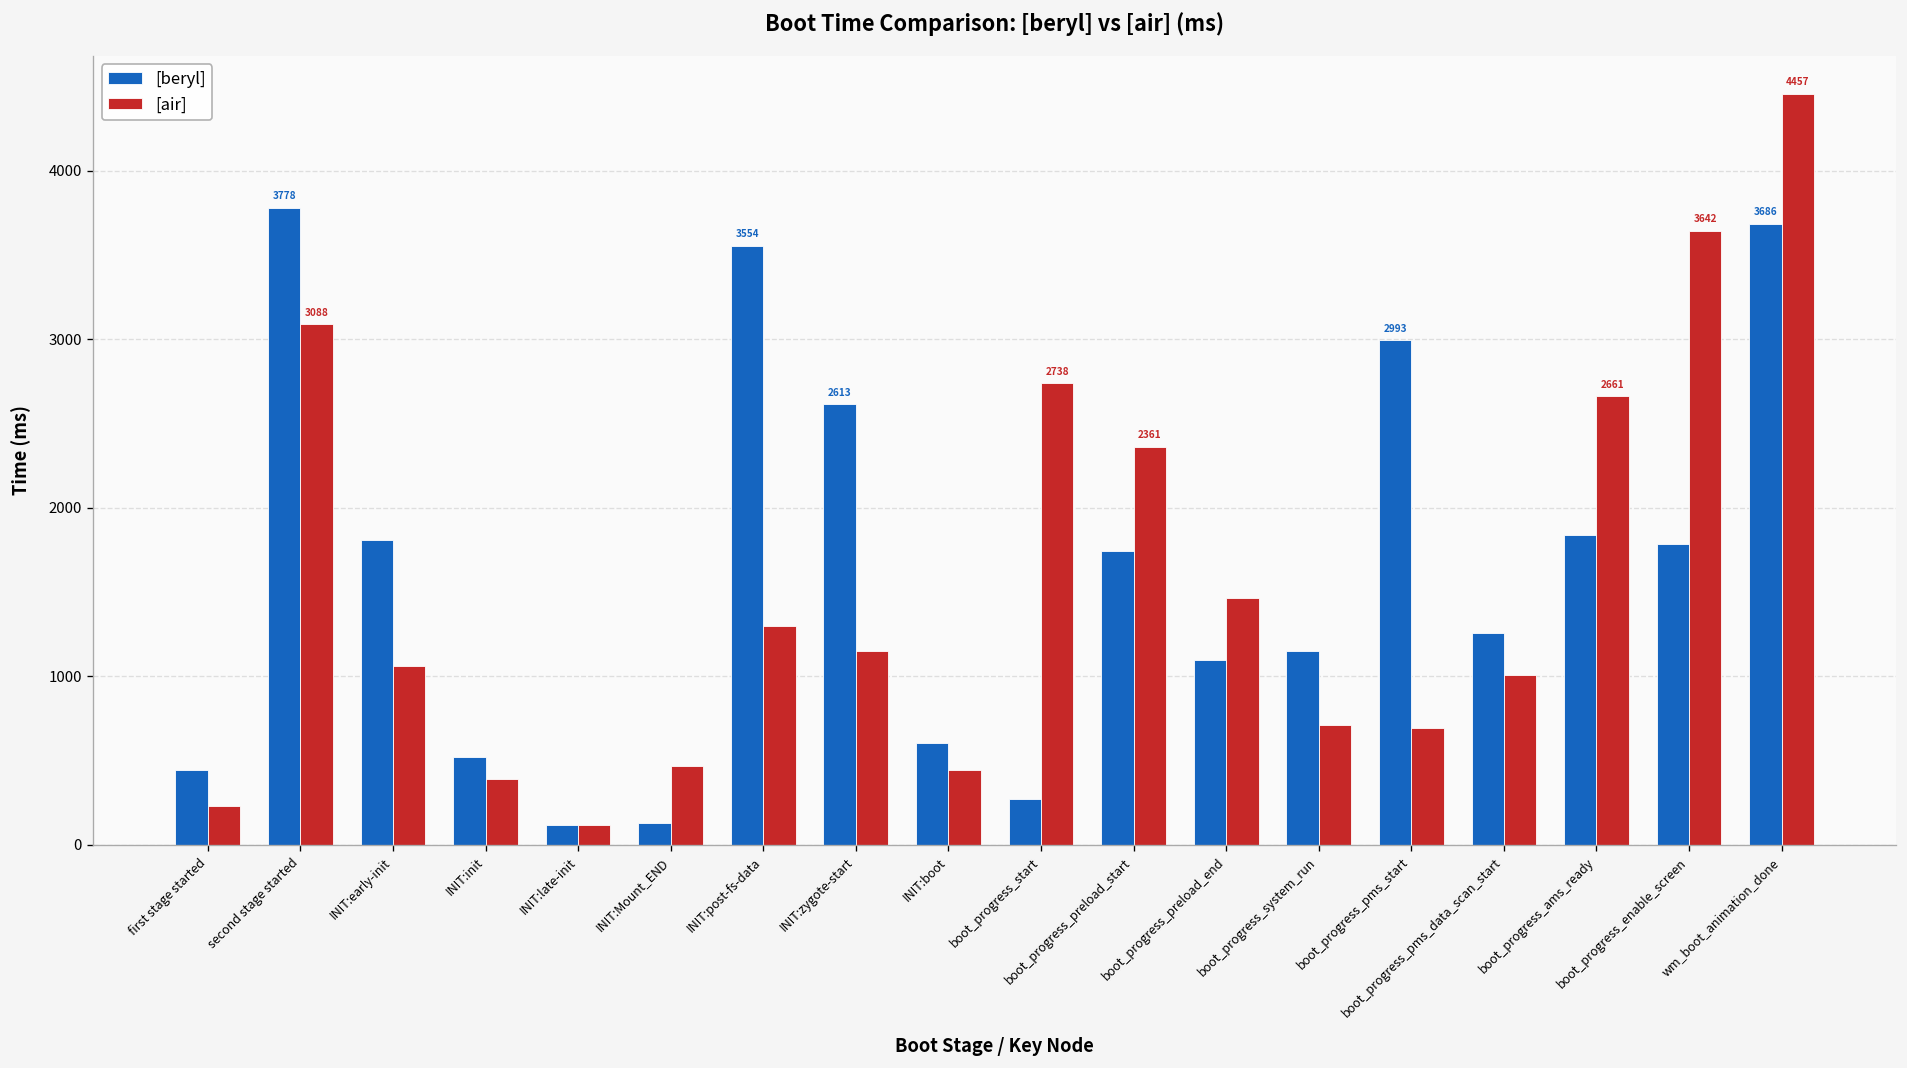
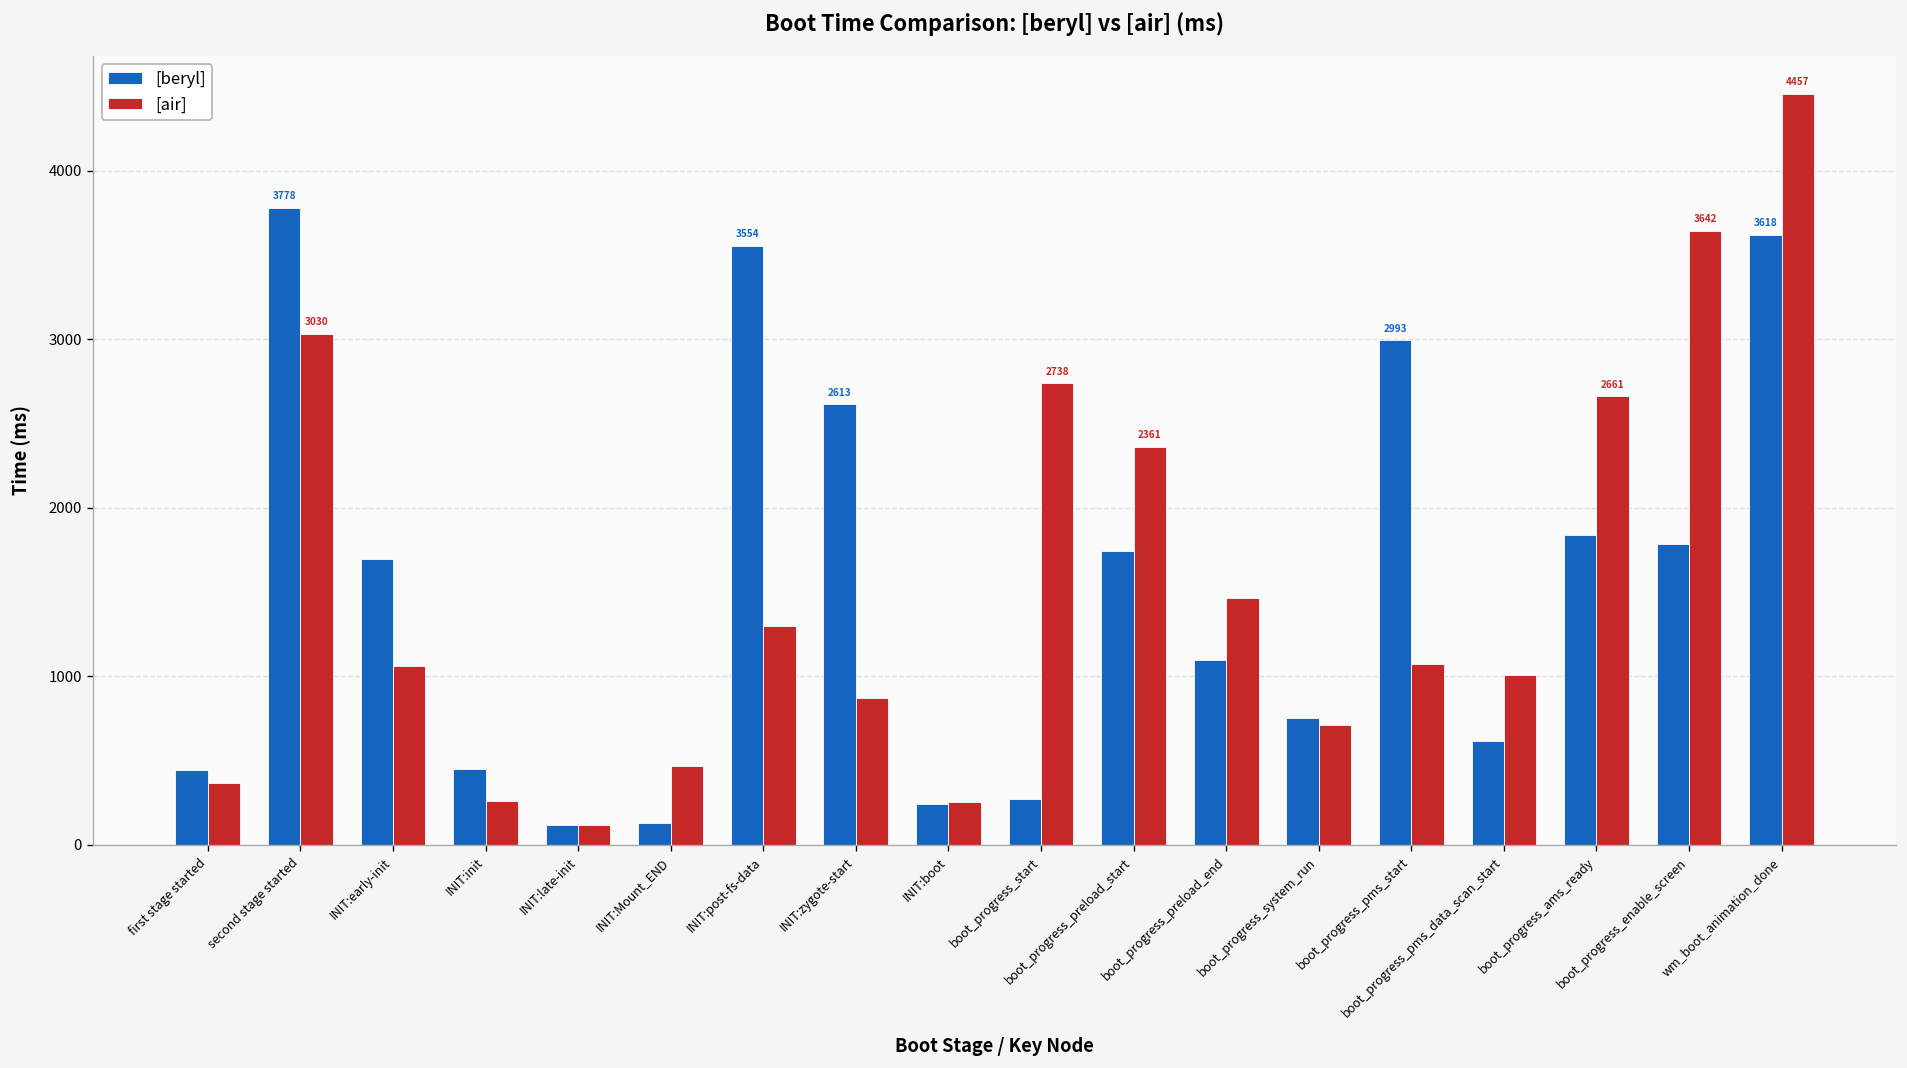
  {
    "[beryl]": {
      "second stage started": 3778,
-     "INIT:early-init": 1810,
-     "INIT:init": 520,
+     "INIT:early-init": 1700,
+     "INIT:init": 450,
      "INIT:post-fs-data": 3554,
      "INIT:zygote-start": 2613,
-     "INIT:boot": 610,
-     "boot_progress_system_run": 1150,
+     "INIT:boot": 240,
+     "boot_progress_system_run": 750,
      "boot_progress_pms_start": 2993,
-     "boot_progress_pms_data_scan_start": 1260,
-     "wm_boot_animation_done": 3686
+     "boot_progress_pms_data_scan_start": 610,
+     "wm_boot_animation_done": 3618
    },
    "[air]": {
-     "first stage started": 230,
-     "second stage started": 3088,
-     "INIT:init": 390,
-     "INIT:zygote-start": 1150,
-     "INIT:boot": 440,
+     "first stage started": 360,
+     "second stage started": 3030,
+     "INIT:init": 260,
+     "INIT:zygote-start": 870,
+     "INIT:boot": 260,
      "boot_progress_start": 2738,
      "boot_progress_preload_start": 2361,
-     "boot_progress_pms_start": 690,
+     "boot_progress_pms_start": 1070,
      "boot_progress_ams_ready": 2661,
      "boot_progress_enable_screen": 3642,
      "wm_boot_animation_done": 4457
    }
  }
